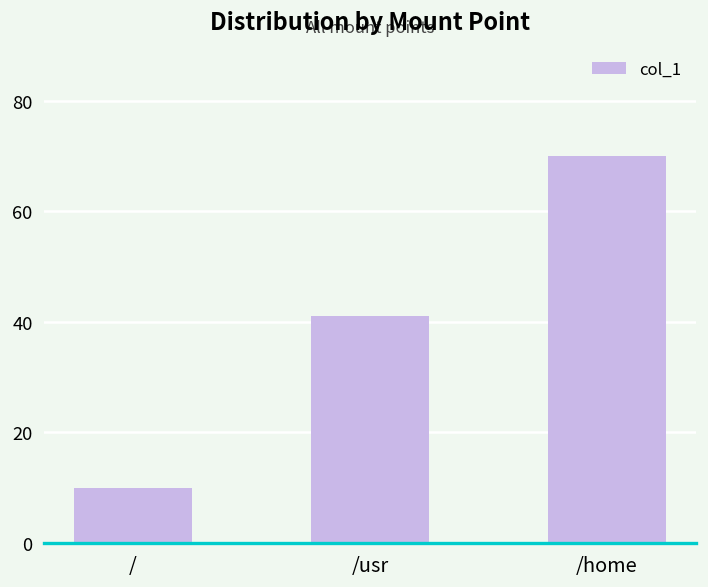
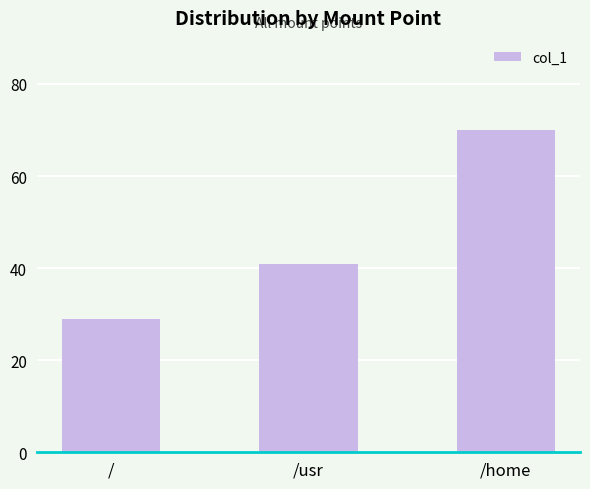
  {
-   "/": 10,
+   "/": 29,
    "/usr": 41,
    "/home": 70
  }
